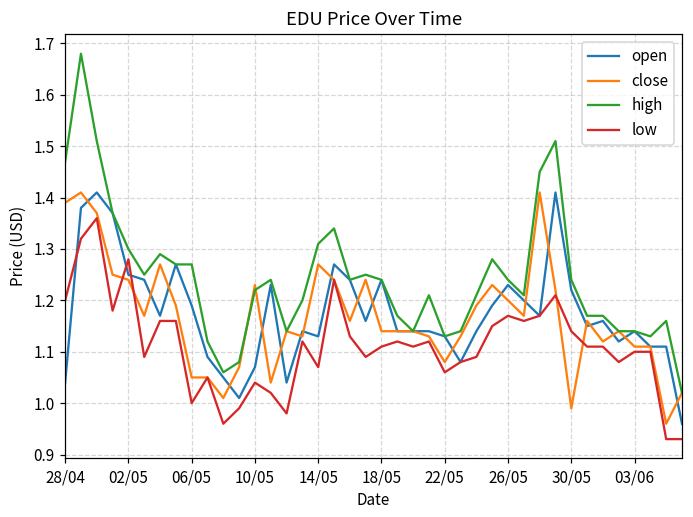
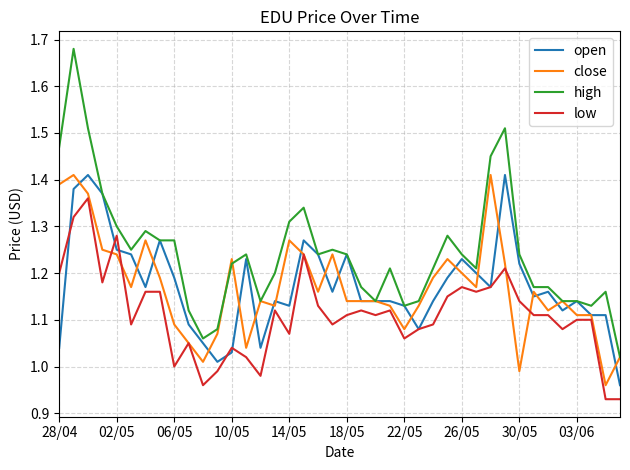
  {
    "open": {
      "28/04": 1.04,
      "02/05": 1.25,
      "06/05": 1.19,
-     "10/05": 1.07,
+     "10/05": 1.03,
      "14/05": 1.13,
      "26/05": 1.23,
      "30/05": 1.22
    },
    "close": {
      "28/04": 1.39,
      "02/05": 1.24,
-     "06/05": 1.05,
+     "06/05": 1.09,
      "10/05": 1.23,
      "14/05": 1.27,
      "18/05": 1.14,
      "22/05": 1.08,
      "26/05": 1.20,
      "30/05": 0.99,
      "03/06": 1.11
    },
    "high": {
      "28/04": 1.47,
      "02/05": 1.30,
      "06/05": 1.27,
      "10/05": 1.22,
      "14/05": 1.31,
      "26/05": 1.24,
      "30/05": 1.24
    },
    "low": {
      "28/04": 1.20,
      "02/05": 1.28,
      "06/05": 1.00,
      "10/05": 1.04,
      "14/05": 1.07,
      "18/05": 1.11,
      "22/05": 1.06,
      "26/05": 1.17,
      "30/05": 1.14,
      "03/06": 1.10
    }
  }
